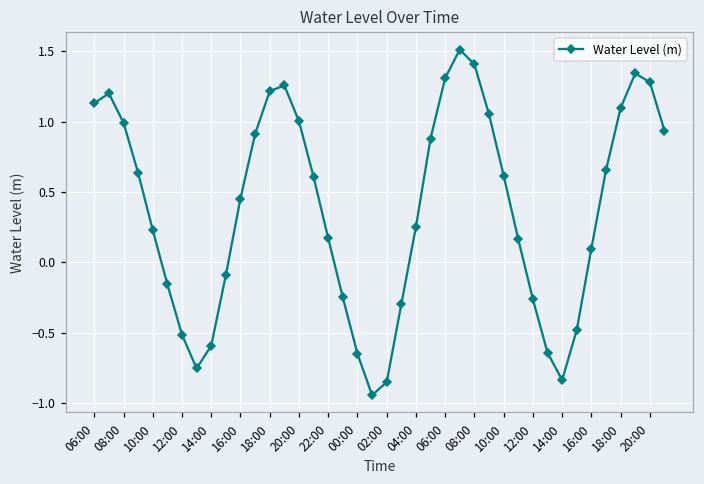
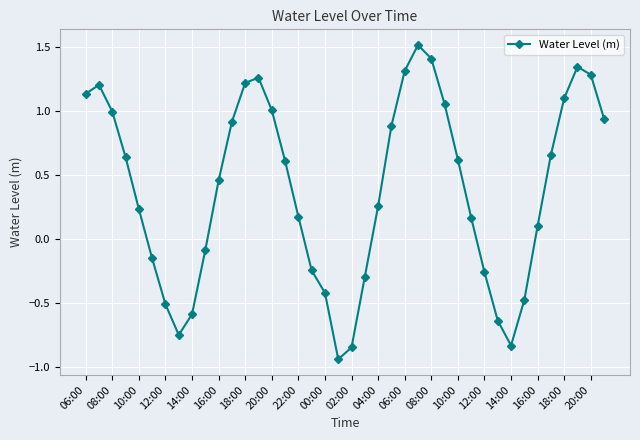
  {
    "22:00": 0.17,
-   "00:00": -0.65,
+   "00:00": -0.42,
    "02:00": -0.85,
    "04:00": 0.25
  }
